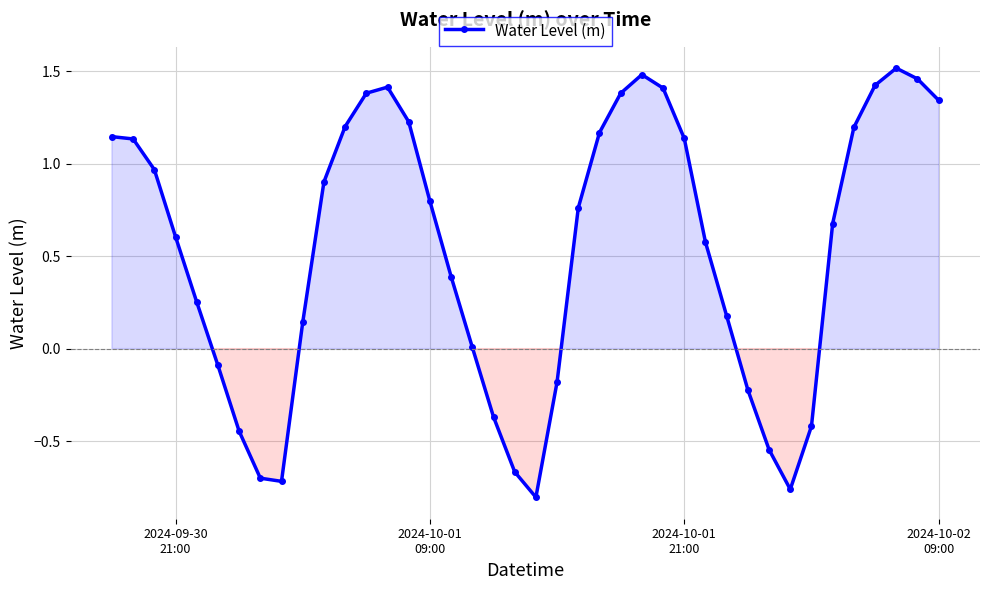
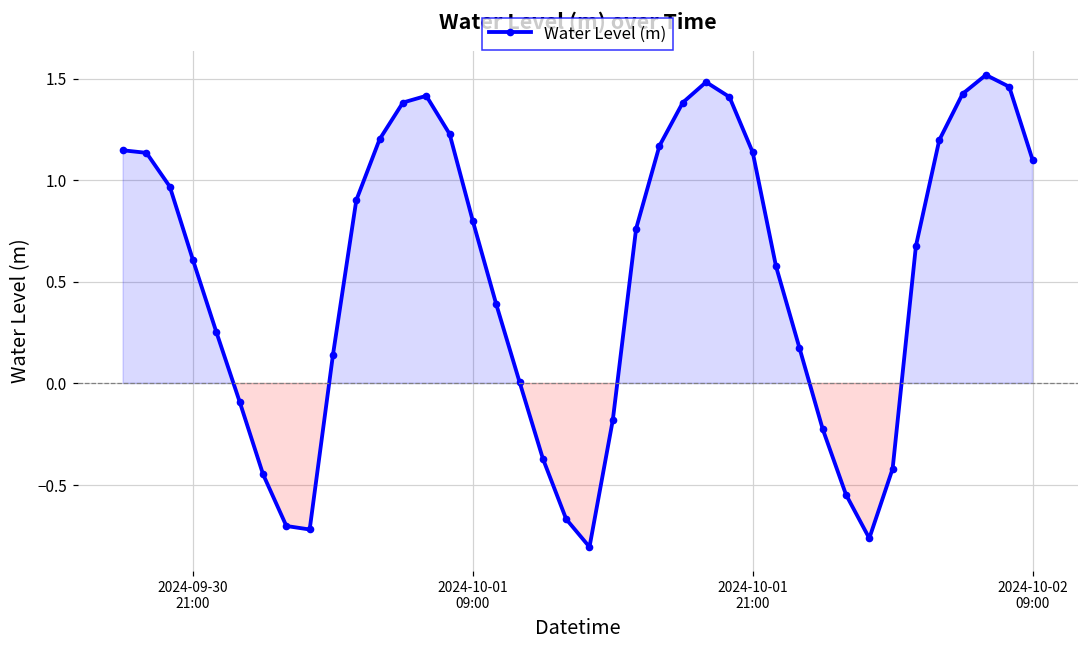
  {
    "2024-09-30 21:00": 0.61,
    "2024-10-01 09:00": 0.80,
    "2024-10-01 21:00": 1.14,
-   "2024-10-02 09:00": 1.34
+   "2024-10-02 09:00": 1.10
  }
